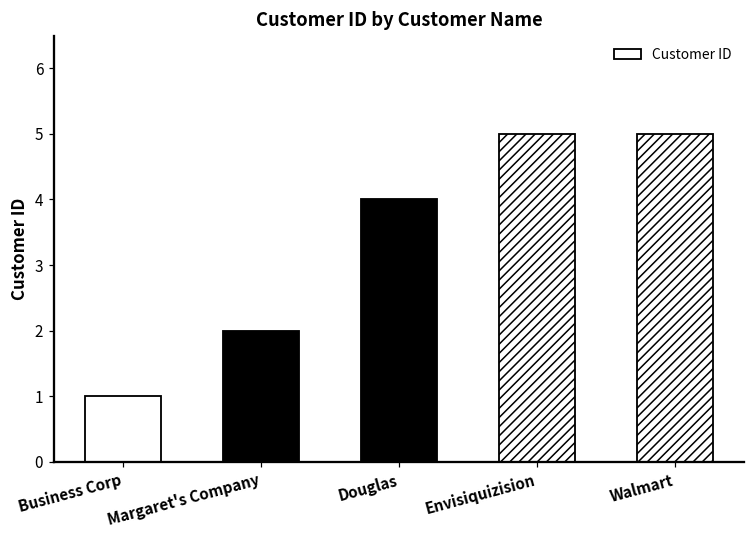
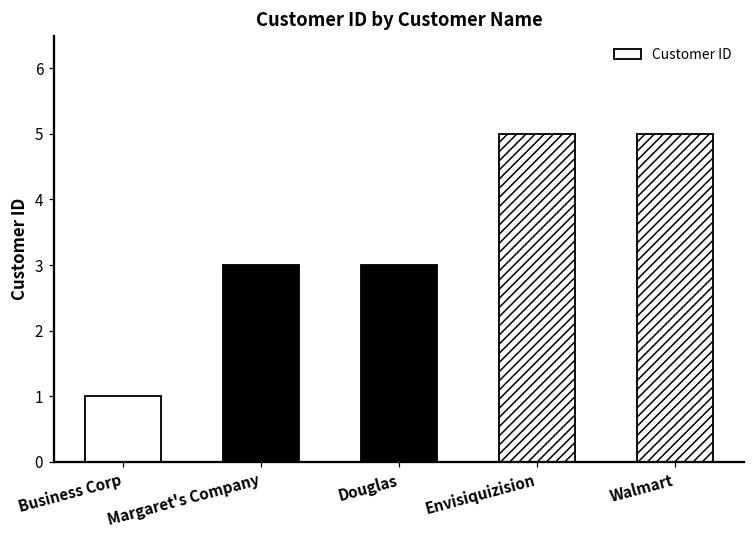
  {
    "Business Corp": 1,
-   "Margaret's Company": 2,
-   "Douglas": 4,
+   "Margaret's Company": 3,
+   "Douglas": 3,
    "Envisiquizision": 5,
    "Walmart": 5
  }
